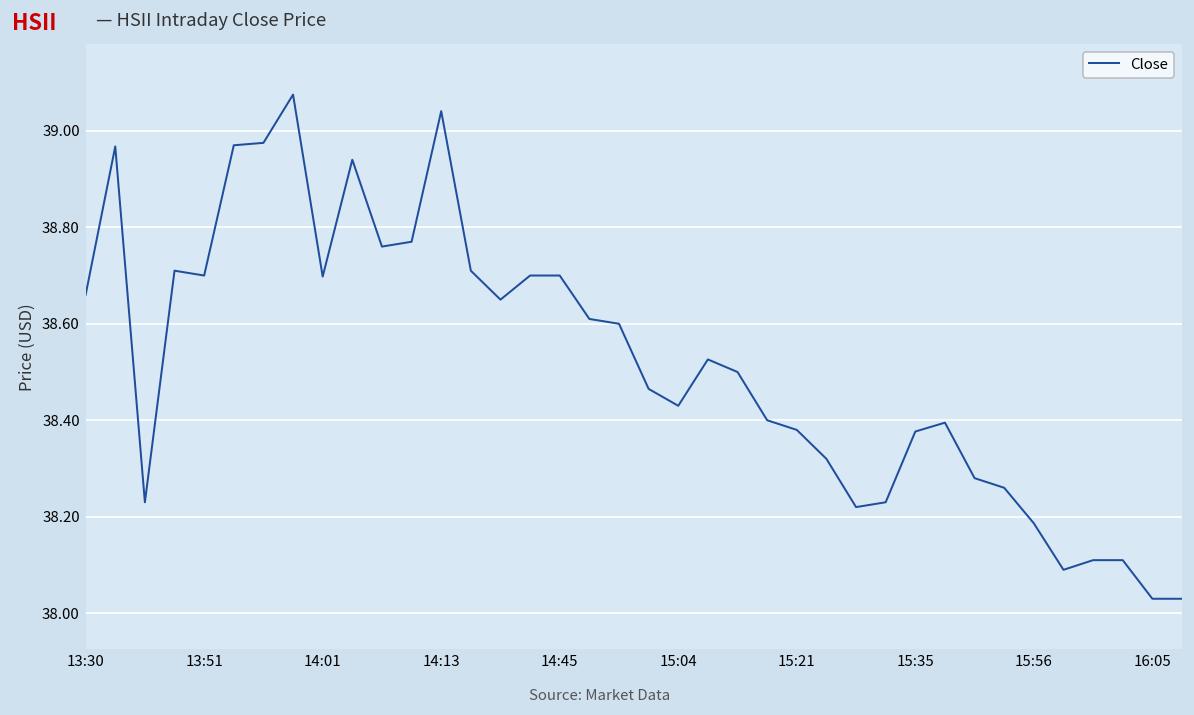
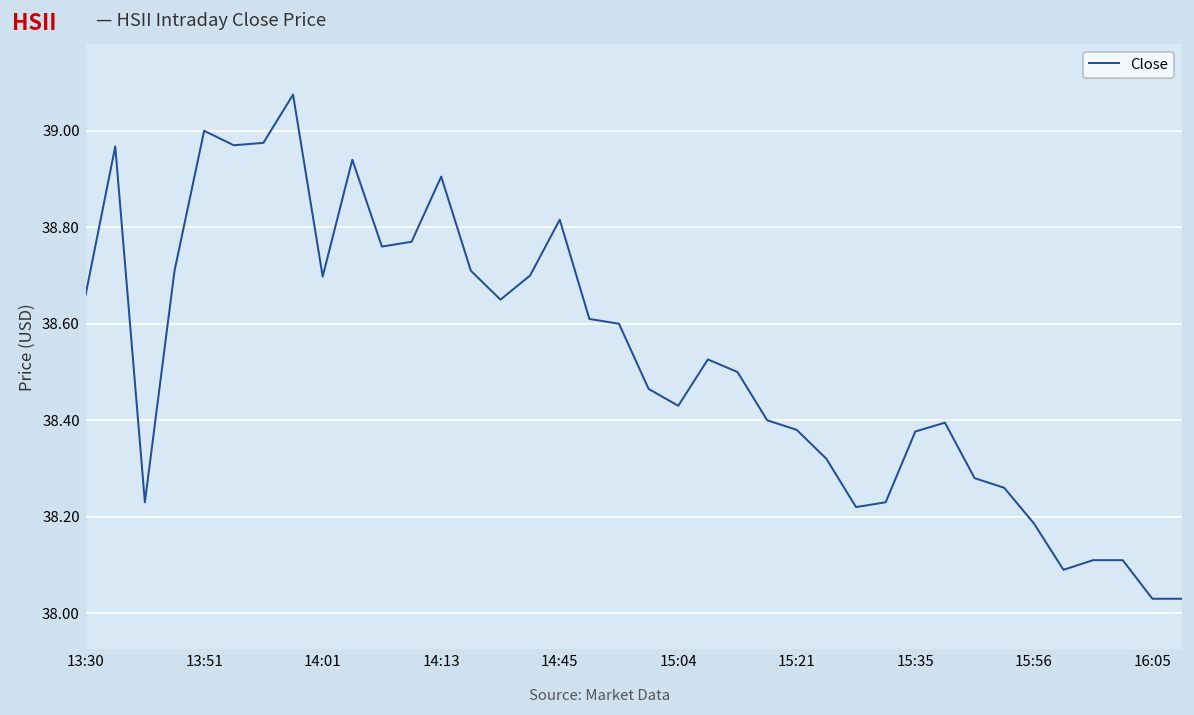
  {
    "13:30": 38.66,
-   "13:51": 38.7,
+   "13:51": 39.0,
    "14:01": 38.70,
-   "14:13": 39.04,
-   "14:45": 38.70,
+   "14:13": 38.90,
+   "14:45": 38.82,
    "15:04": 38.43,
    "15:21": 38.38,
    "15:35": 38.38,
    "15:56": 38.19,
    "16:05": 38.03
  }
